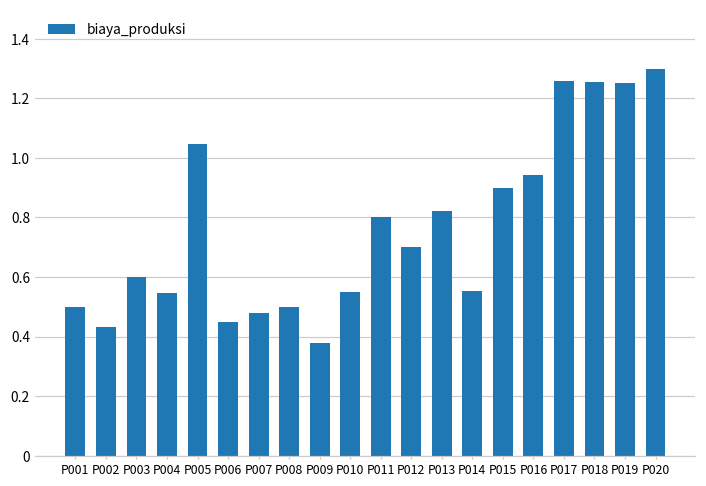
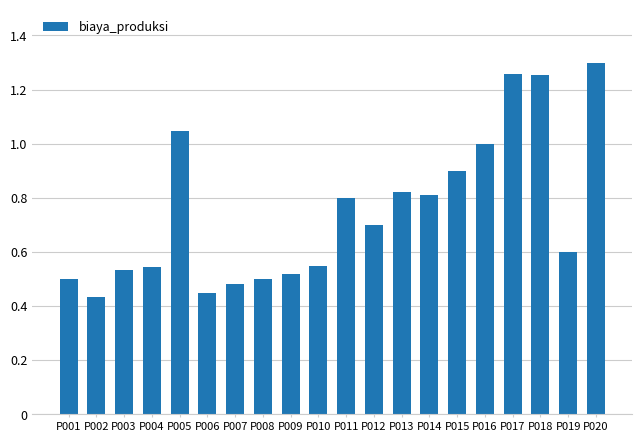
  {
    "P001": 0.50,
    "P002": 0.43,
-   "P003": 0.60,
+   "P003": 0.53,
    "P004": 0.54,
    "P005": 1.05,
    "P006": 0.45,
    "P007": 0.48,
    "P008": 0.50,
-   "P009": 0.38,
+   "P009": 0.52,
    "P010": 0.55,
    "P011": 0.80,
    "P012": 0.70,
    "P013": 0.82,
-   "P014": 0.55,
+   "P014": 0.81,
    "P015": 0.90,
-   "P016": 0.94,
+   "P016": 1.00,
    "P017": 1.26,
    "P018": 1.25,
-   "P019": 1.25,
+   "P019": 0.60,
    "P020": 1.30
  }
